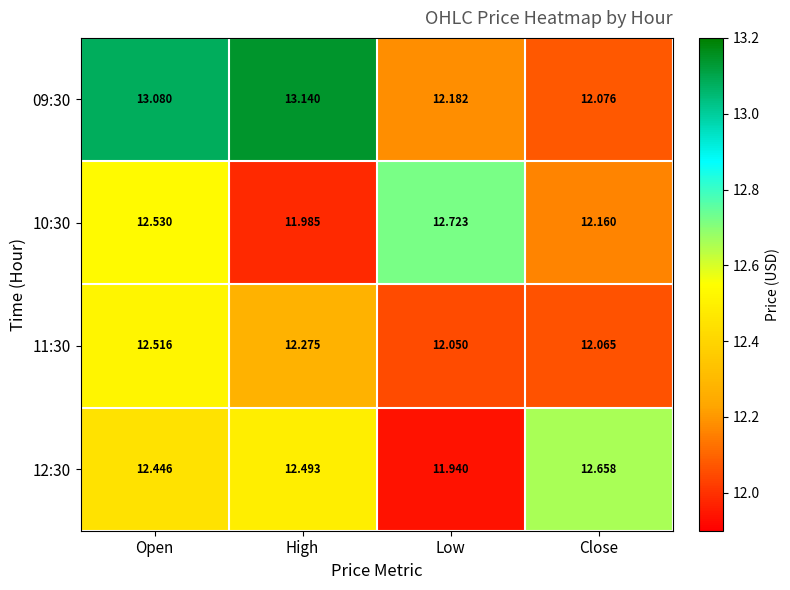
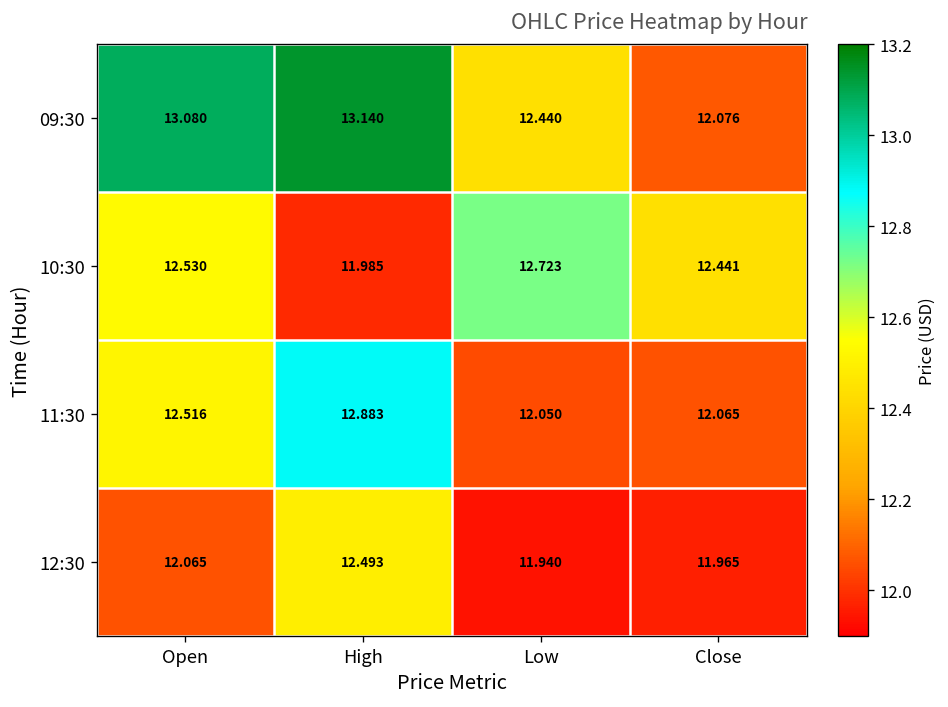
  {
    "09:30": {
      "Open": 13.080,
      "High": 13.140,
-     "Low": 12.182,
+     "Low": 12.440,
      "Close": 12.076
    },
    "10:30": {
      "Open": 12.530,
      "High": 11.985,
      "Low": 12.723,
-     "Close": 12.160
+     "Close": 12.441
    },
    "11:30": {
      "Open": 12.516,
-     "High": 12.275,
+     "High": 12.883,
      "Low": 12.050,
      "Close": 12.065
    },
    "12:30": {
-     "Open": 12.446,
+     "Open": 12.065,
      "High": 12.493,
      "Low": 11.940,
-     "Close": 12.658
+     "Close": 11.965
    }
  }
